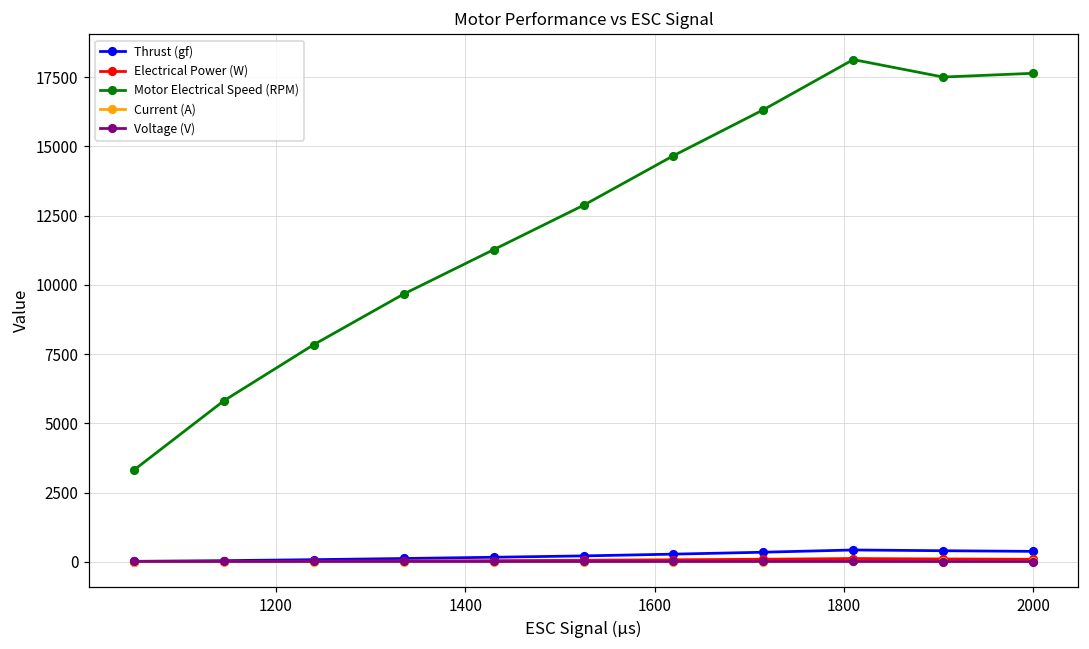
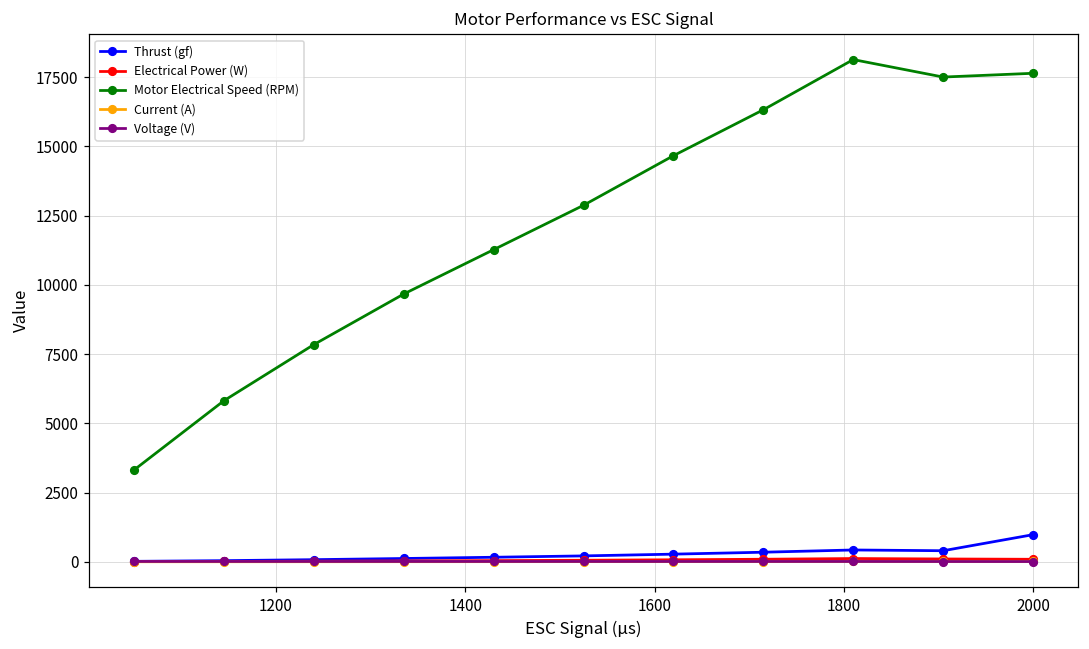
  {
    "Thrust (gf)": {
-     "2000": 400
+     "2000": 1000
    },
    "Motor Electrical Speed (RPM)": {
      "2000": 17600
    }
  }
